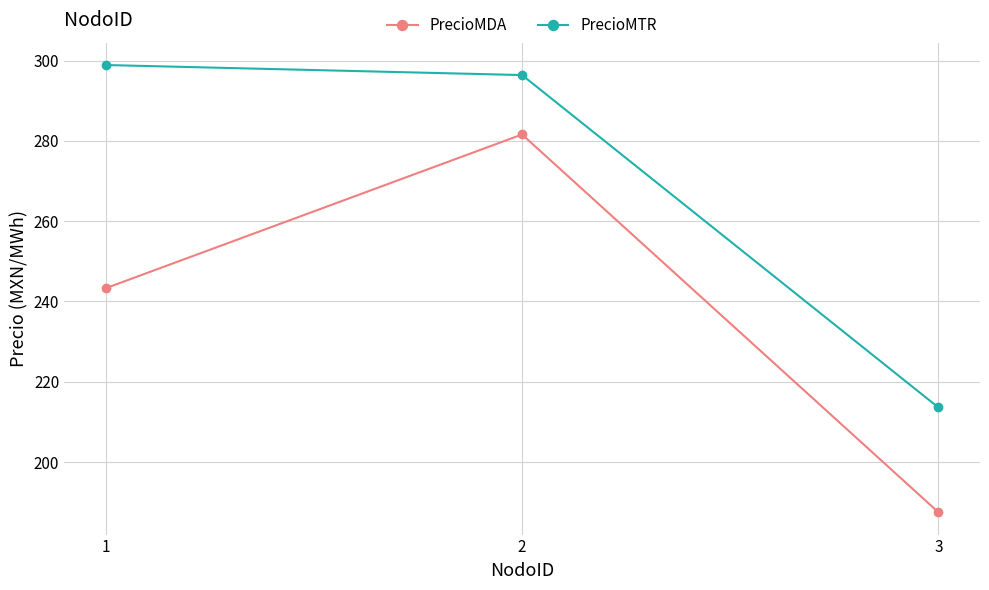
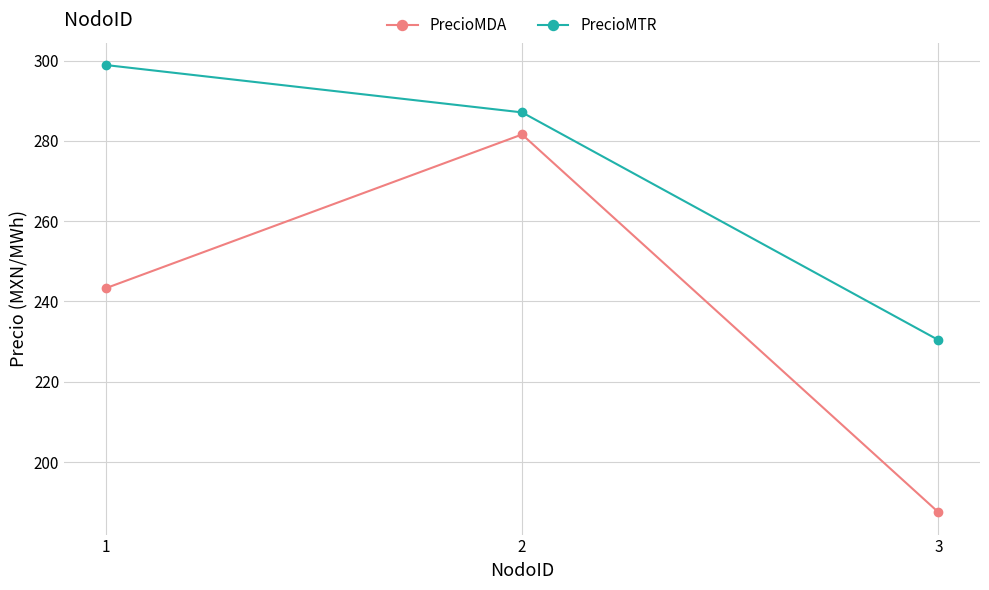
  {
    "PrecioMDA": {
      "1": 243,
      "2": 282,
      "3": 188
    },
    "PrecioMTR": {
      "1": 299,
-     "2": 296,
-     "3": 214
+     "2": 287,
+     "3": 230
    }
  }
